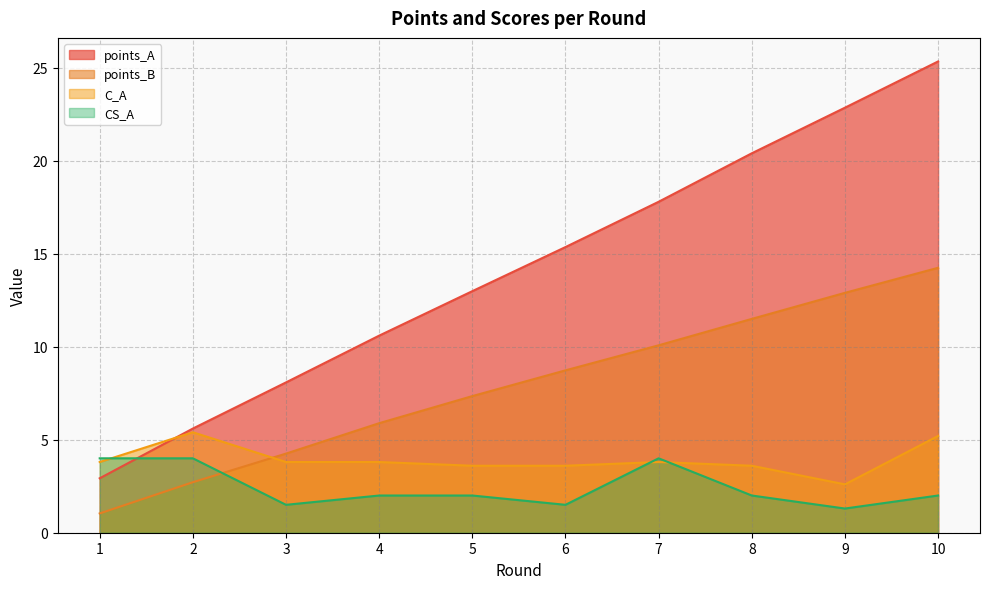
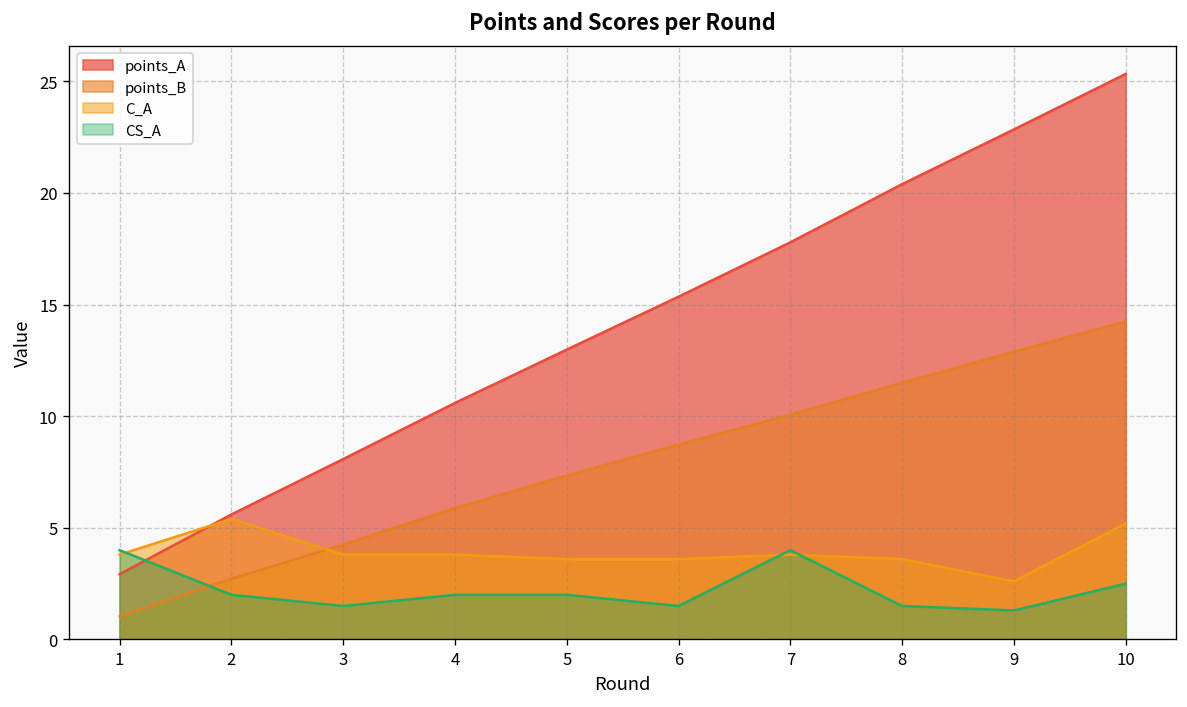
  {
    "CS_A": {
      "1": 4.0,
-     "2": 4,
+     "2": 2,
      "3": 1.5,
      "4": 2.0,
      "5": 2.0,
      "6": 1.5,
      "7": 4.0,
-     "8": 2.0,
+     "8": 1.5,
      "9": 1.3,
-     "10": 2.0
+     "10": 2.5
    }
  }
